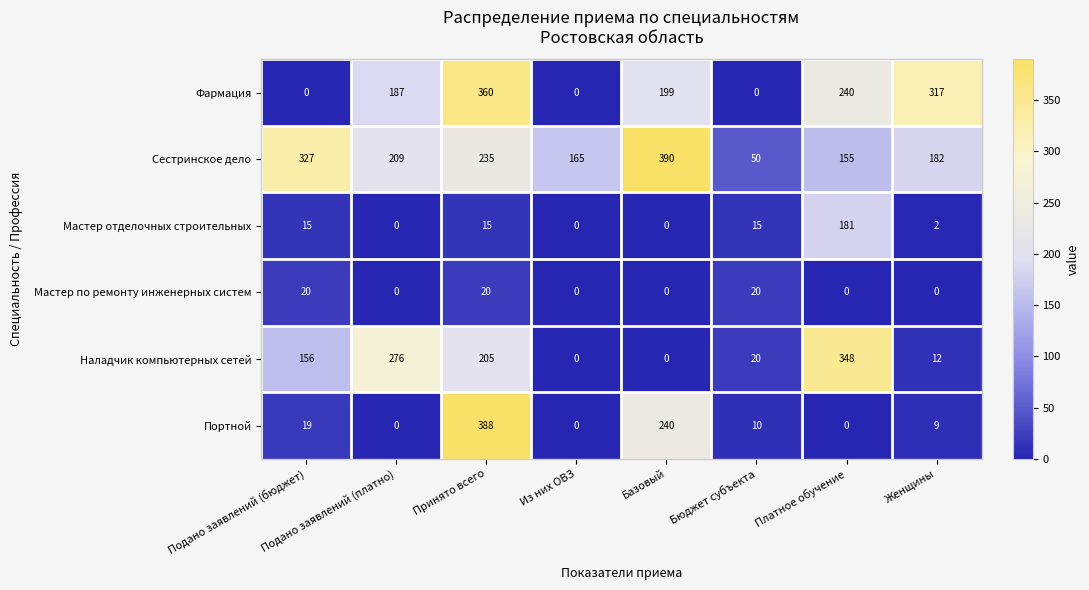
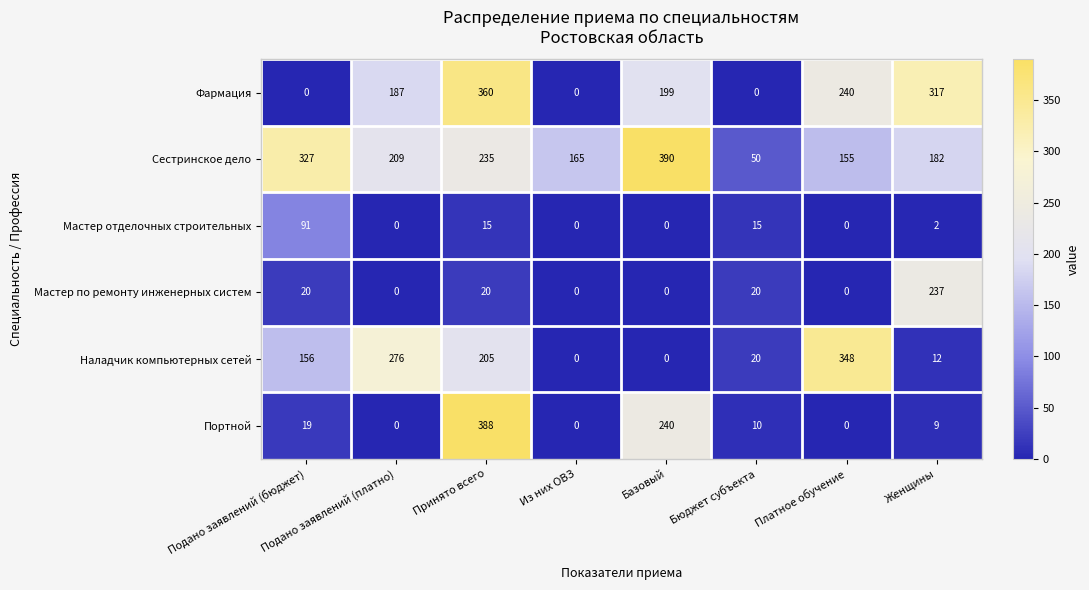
  {
    "Фармация": {
      "Подано заявлений (бюджет)": 0,
      "Подано заявлений (платно)": 187,
      "Принято всего": 360,
      "Из них ОВЗ": 0,
      "Базовый": 199,
      "Бюджет субъекта": 0,
      "Платное обучение": 240,
      "Женщины": 317
    },
    "Сестринское дело": {
      "Подано заявлений (бюджет)": 327,
      "Подано заявлений (платно)": 209,
      "Принято всего": 235,
      "Из них ОВЗ": 165,
      "Базовый": 390,
      "Бюджет субъекта": 50,
      "Платное обучение": 155,
      "Женщины": 182
    },
    "Мастер отделочных строительных": {
-     "Подано заявлений (бюджет)": 15,
+     "Подано заявлений (бюджет)": 91,
      "Подано заявлений (платно)": 0,
      "Принято всего": 15,
      "Из них ОВЗ": 0,
      "Базовый": 0,
      "Бюджет субъекта": 15,
-     "Платное обучение": 181,
+     "Платное обучение": 0,
      "Женщины": 2
    },
    "Мастер по ремонту инженерных систем": {
      "Подано заявлений (бюджет)": 20,
      "Подано заявлений (платно)": 0,
      "Принято всего": 20,
      "Из них ОВЗ": 0,
      "Базовый": 0,
      "Бюджет субъекта": 20,
      "Платное обучение": 0,
-     "Женщины": 0
+     "Женщины": 237
    },
    "Наладчик компьютерных сетей": {
      "Подано заявлений (бюджет)": 156,
      "Подано заявлений (платно)": 276,
      "Принято всего": 205,
      "Из них ОВЗ": 0,
      "Базовый": 0,
      "Бюджет субъекта": 20,
      "Платное обучение": 348,
      "Женщины": 12
    },
    "Портной": {
      "Подано заявлений (бюджет)": 19,
      "Подано заявлений (платно)": 0,
      "Принято всего": 388,
      "Из них ОВЗ": 0,
      "Базовый": 240,
      "Бюджет субъекта": 10,
      "Платное обучение": 0,
      "Женщины": 9
    }
  }
